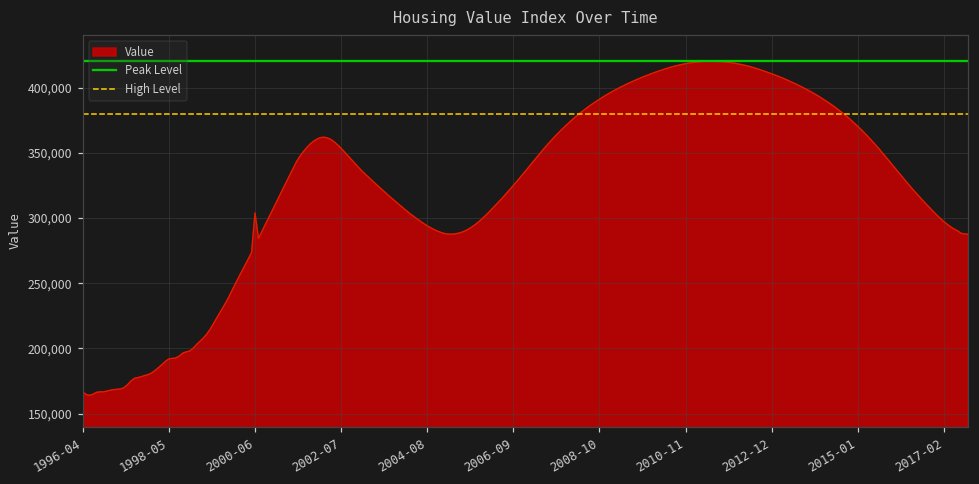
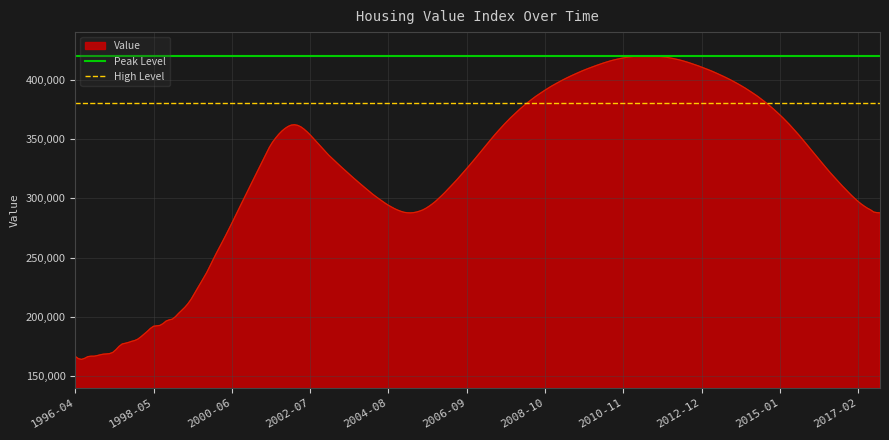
  {
    "1996-04": "167,000",
    "1998-05": "192,000",
-   "2000-06": "304,000",
+   "2000-06": "279,000",
    "2002-07": "353,000",
    "2004-08": "294,000",
    "2006-09": "325,000",
    "2008-10": "391,000",
    "2010-11": "418,000",
    "2012-12": "411,000",
    "2015-01": "370,000",
    "2017-02": "297,000"
  }
